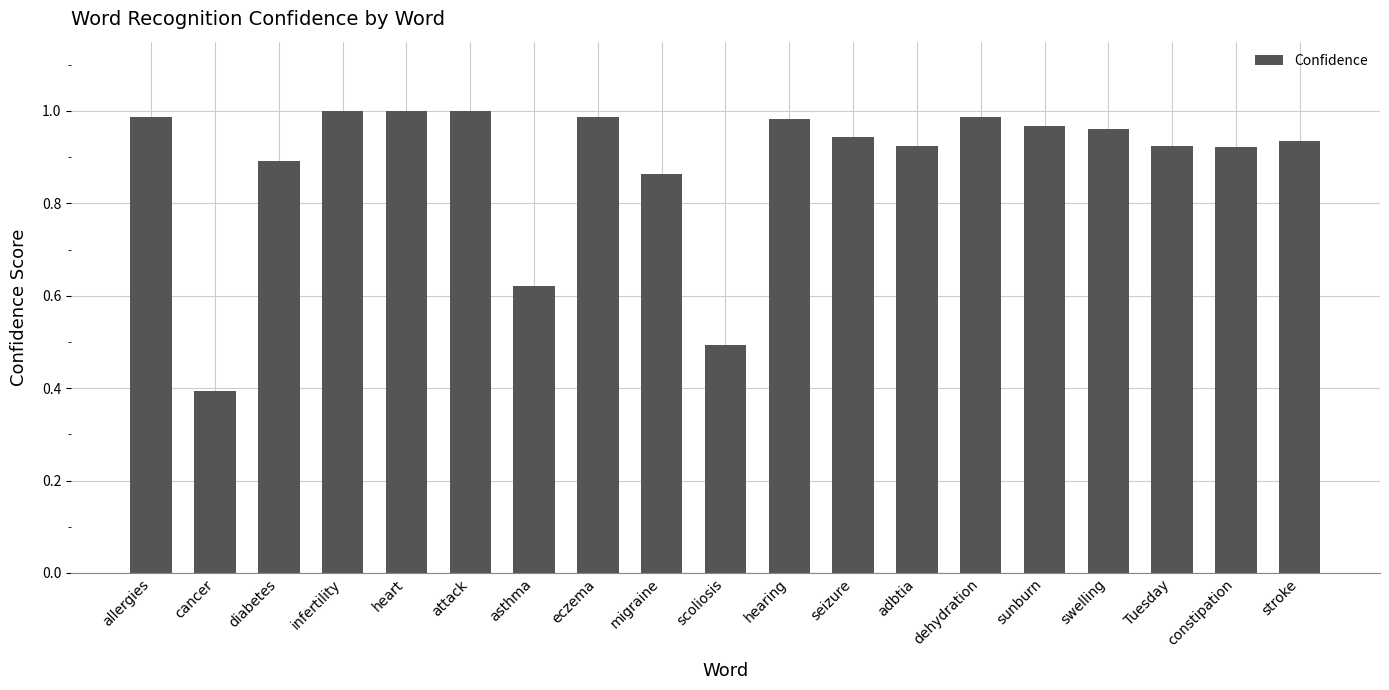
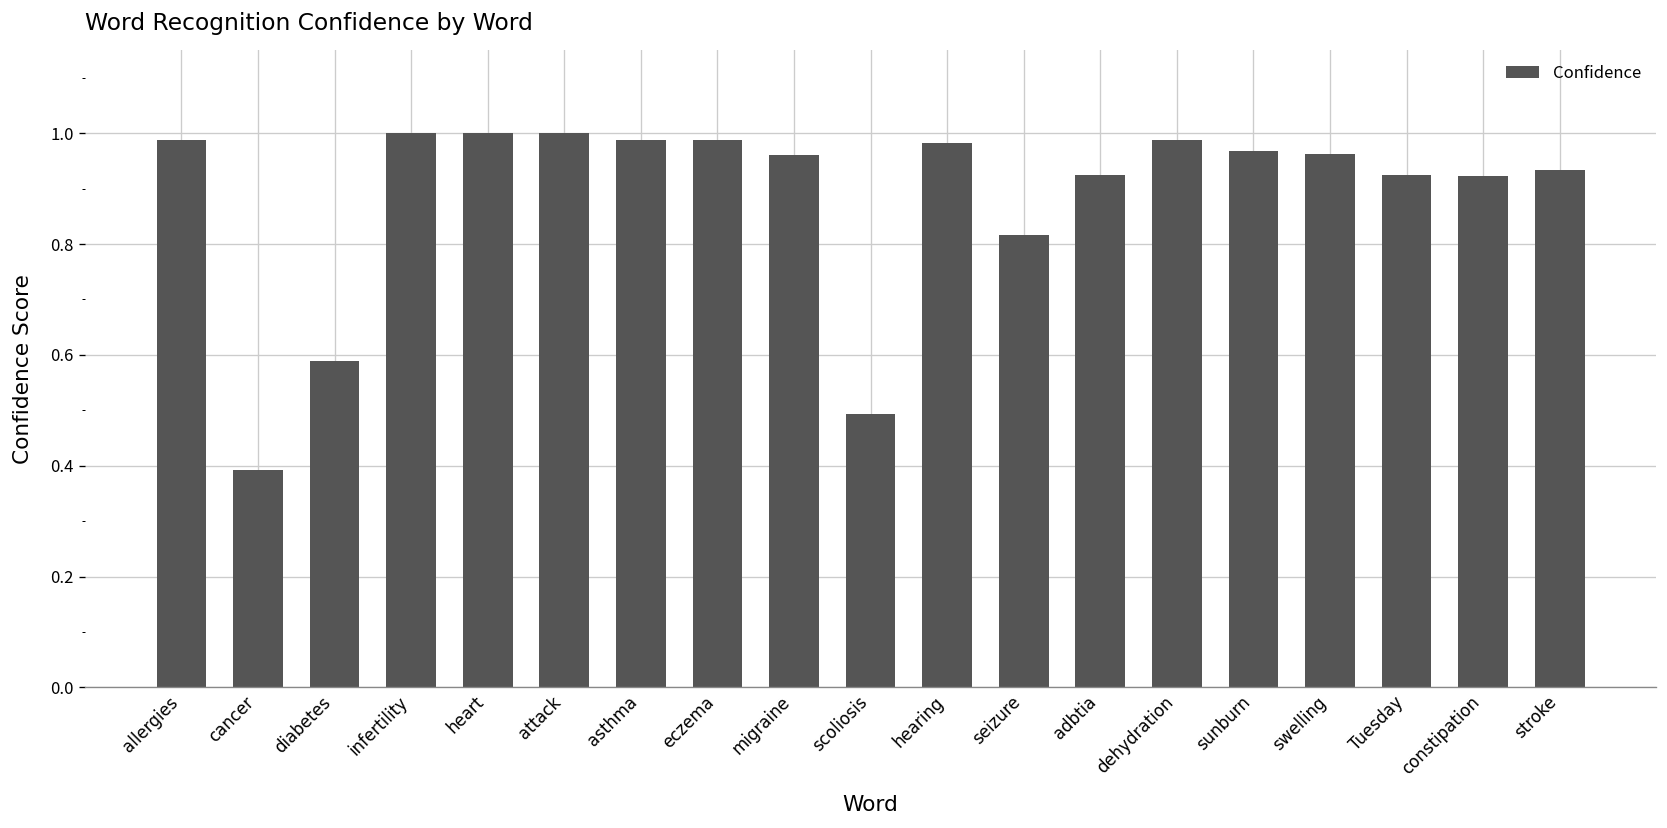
  {
    "allergies": 0.99,
    "cancer": 0.39,
-   "diabetes": 0.89,
+   "diabetes": 0.59,
    "infertility": 1.00,
    "heart": 1.00,
    "attack": 1.00,
-   "asthma": 0.62,
+   "asthma": 0.99,
    "eczema": 0.99,
-   "migraine": 0.86,
+   "migraine": 0.96,
    "scoliosis": 0.49,
    "hearing": 0.98,
-   "seizure": 0.94,
+   "seizure": 0.82,
    "adbtia": 0.92,
    "dehydration": 0.99,
    "sunburn": 0.97,
    "swelling": 0.96,
    "Tuesday": 0.92,
    "constipation": 0.92,
    "stroke": 0.93
  }
